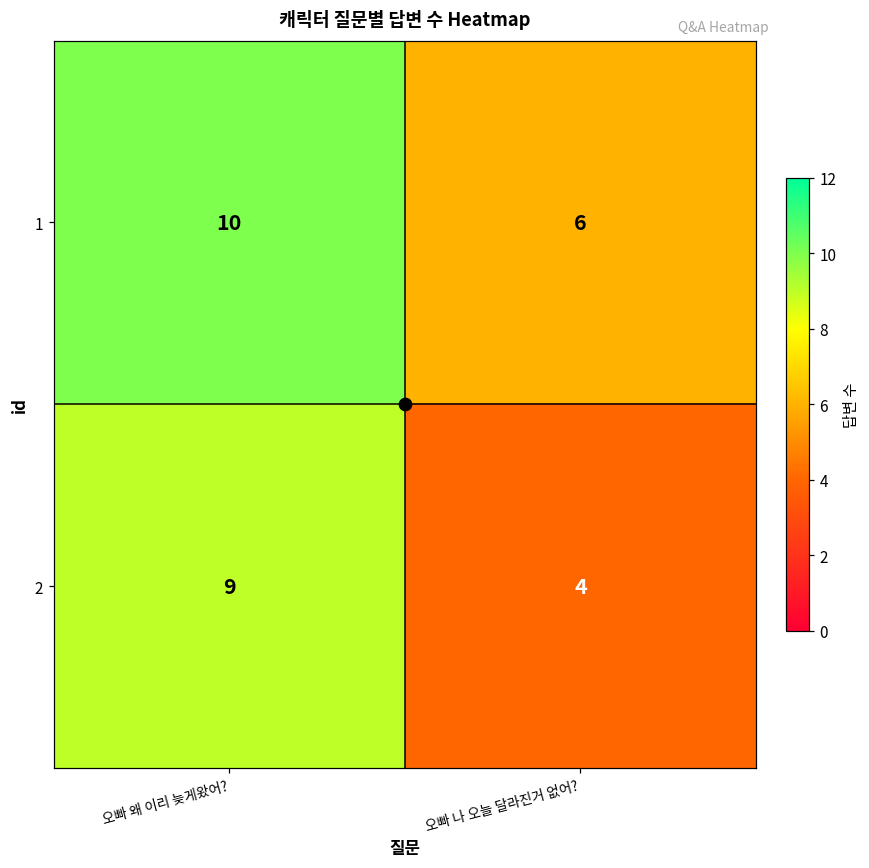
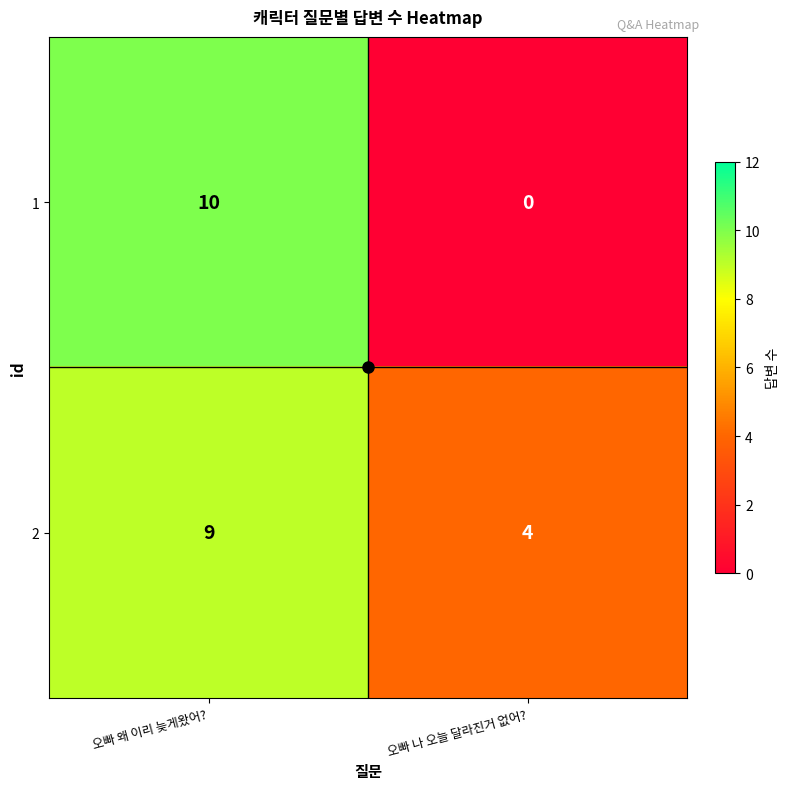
  {
    "1": {
      "오빠 왜 이리 늦게왔어?": 10,
-     "오빠 나 오늘 달라진거 없어?": 6
+     "오빠 나 오늘 달라진거 없어?": 0
    },
    "2": {
      "오빠 왜 이리 늦게왔어?": 9,
      "오빠 나 오늘 달라진거 없어?": 4
    }
  }
